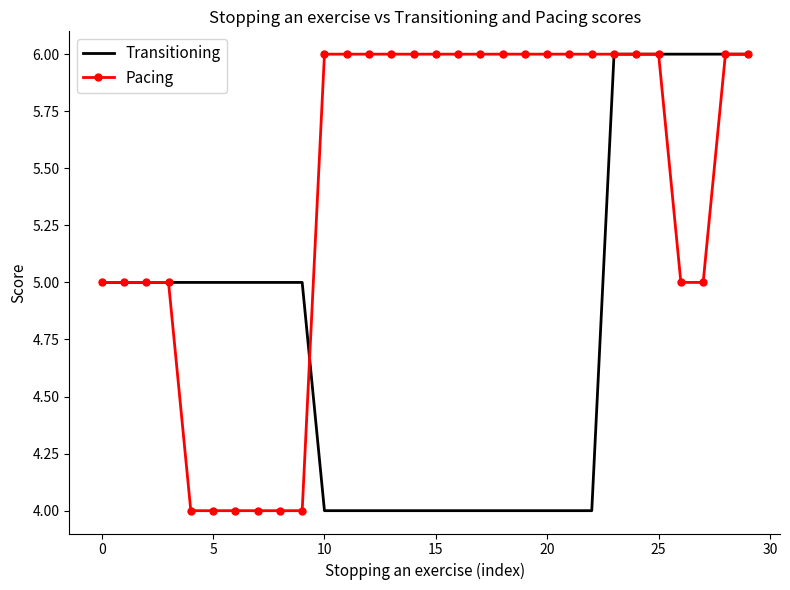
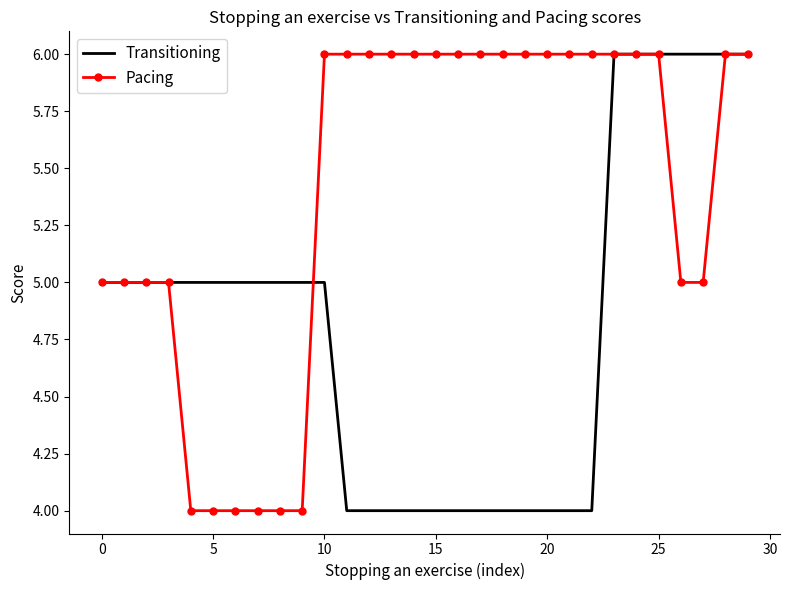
  {
    "Transitioning": {
      "5": 5,
-     "10": 4,
+     "10": 5,
      "15": 4,
      "20": 4
    },
    "Pacing": {
      "5": 4,
      "10": 6,
      "15": 6,
      "20": 6
    }
  }
